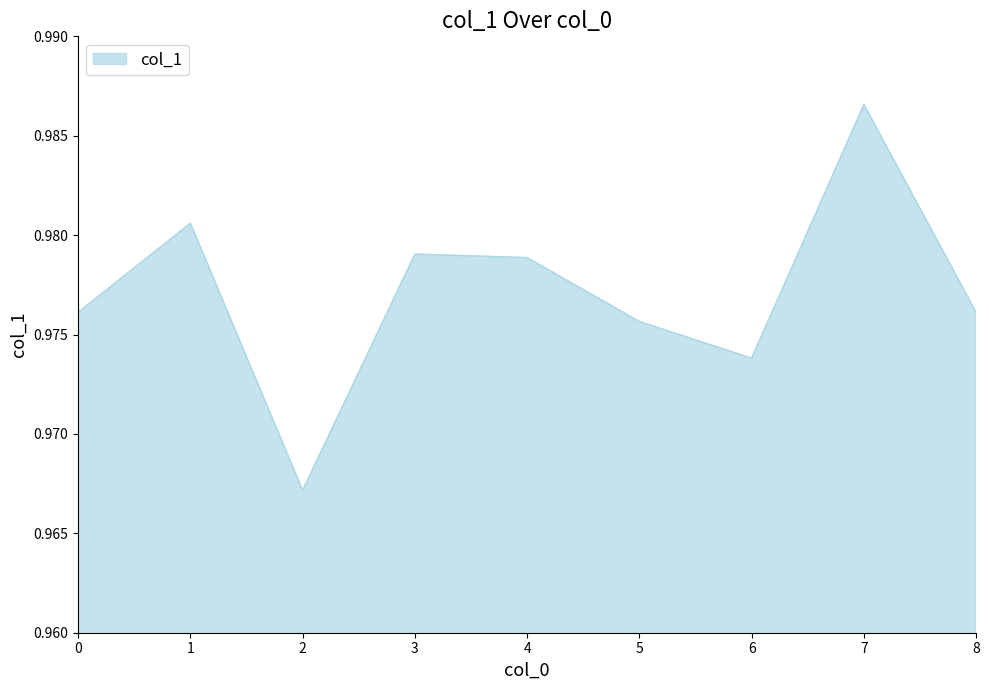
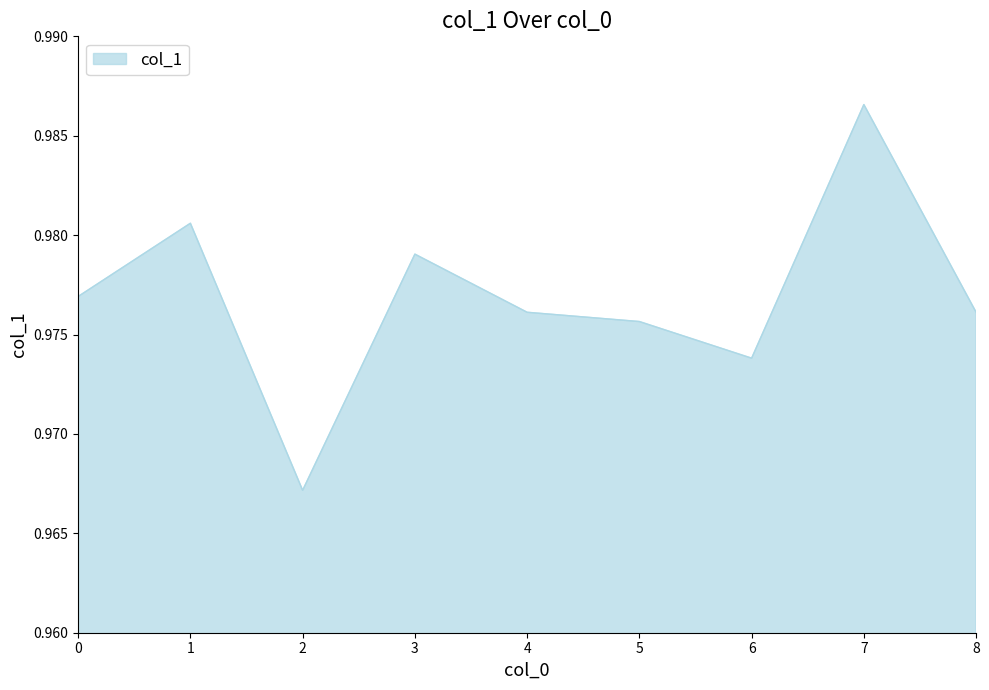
  {
-   "0": 0.9761,
+   "0": 0.9769,
    "1": 0.9806,
    "2": 0.9672,
    "3": 0.9790,
-   "4": 0.9789,
+   "4": 0.9761,
    "5": 0.9757,
    "6": 0.9738,
    "7": 0.9866,
    "8": 0.9761
  }
